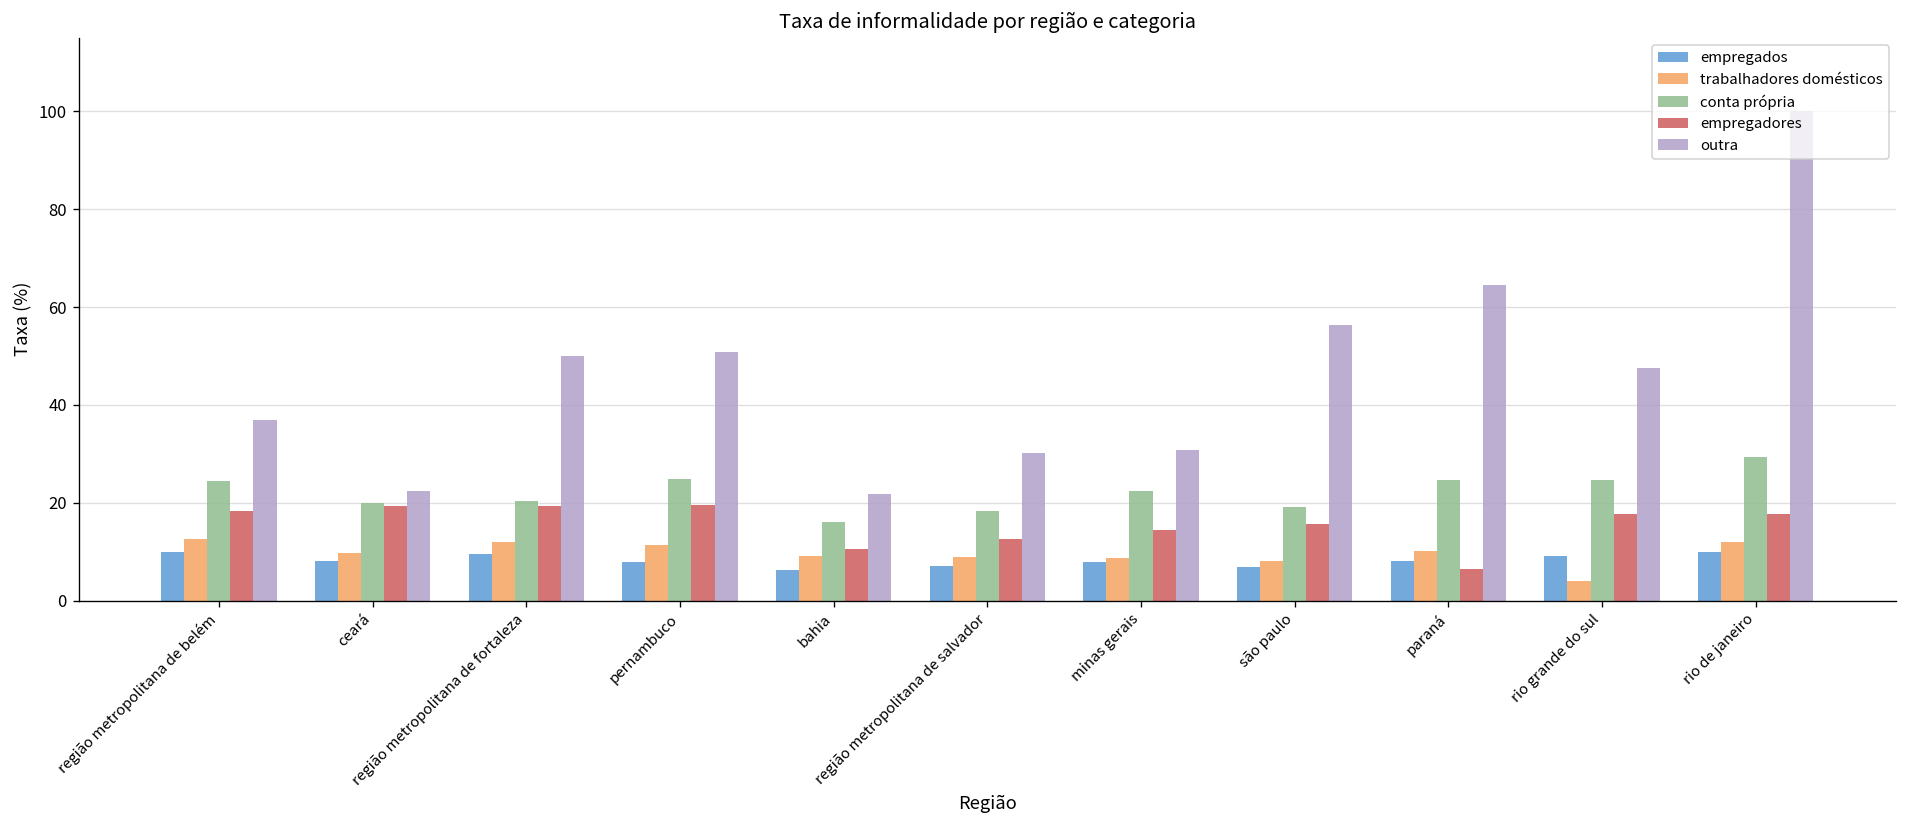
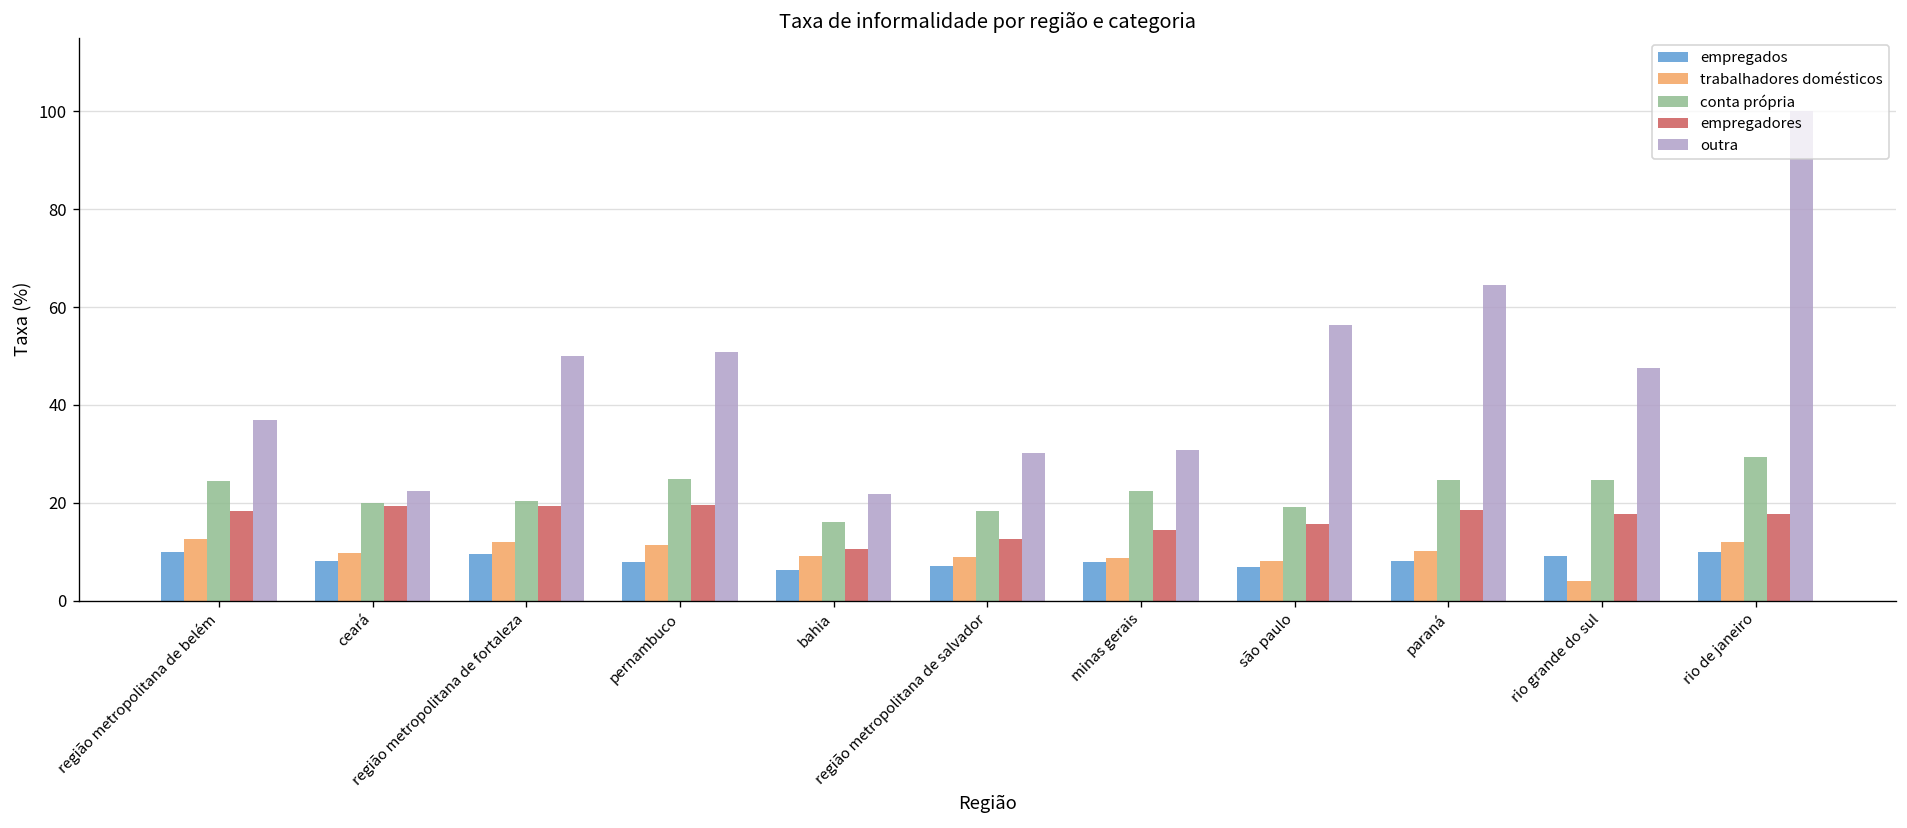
  {
    "empregados": {
      "região metropolitana de belém": 10,
      "ceará": 8,
      "região metropolitana de fortaleza": 9,
      "pernambuco": 8,
      "bahia": 6,
      "região metropolitana de salvador": 7,
      "minas gerais": 8,
      "são paulo": 7,
      "paraná": 8,
      "rio grande do sul": 9,
      "rio de janeiro": 10
    },
    "trabalhadores domésticos": {
      "região metropolitana de belém": 12,
      "ceará": 10,
      "região metropolitana de fortaleza": 12,
      "pernambuco": 11,
      "bahia": 9,
      "região metropolitana de salvador": 9,
      "minas gerais": 9,
      "são paulo": 8,
      "paraná": 10,
      "rio grande do sul": 4,
      "rio de janeiro": 12
    },
    "conta própria": {
      "região metropolitana de belém": 24,
      "ceará": 20,
      "região metropolitana de fortaleza": 20,
      "pernambuco": 25,
      "bahia": 16,
      "região metropolitana de salvador": 18,
      "minas gerais": 22,
      "são paulo": 19,
      "paraná": 25,
      "rio grande do sul": 25,
      "rio de janeiro": 29
    },
    "empregadores": {
      "região metropolitana de belém": 18,
      "ceará": 19,
      "região metropolitana de fortaleza": 19,
      "pernambuco": 20,
      "bahia": 11,
      "região metropolitana de salvador": 13,
      "minas gerais": 14,
      "são paulo": 16,
-     "paraná": 7,
+     "paraná": 18,
      "rio grande do sul": 18,
      "rio de janeiro": 18
    },
    "outra": {
      "região metropolitana de belém": 37,
      "ceará": 22,
      "região metropolitana de fortaleza": 50,
      "pernambuco": 51,
      "bahia": 22,
      "região metropolitana de salvador": 30,
      "minas gerais": 31,
      "são paulo": 56,
      "paraná": 64,
      "rio grande do sul": 48
    }
  }
